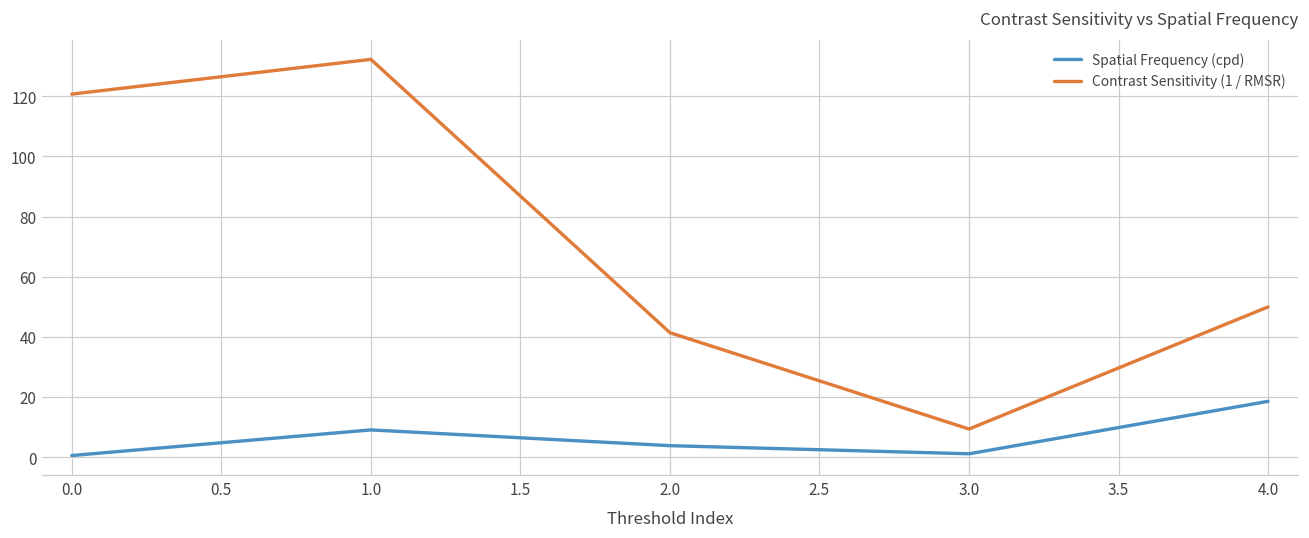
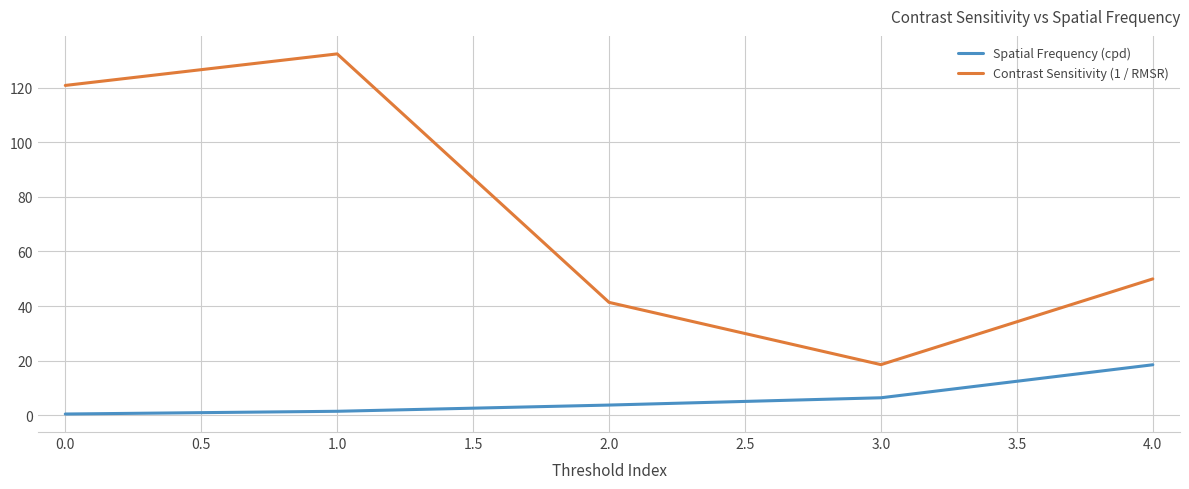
  {
    "Spatial Frequency (cpd)": {
      "0.0": 1,
-     "1.0": 9,
+     "1.0": 2,
      "2.0": 4,
-     "3.0": 1,
+     "3.0": 6,
      "4.0": 19
    },
    "Contrast Sensitivity (1 / RMSR)": {
      "0.0": 121,
      "1.0": 132,
      "2.0": 41,
-     "3.0": 9,
+     "3.0": 19,
      "4.0": 50
    }
  }
